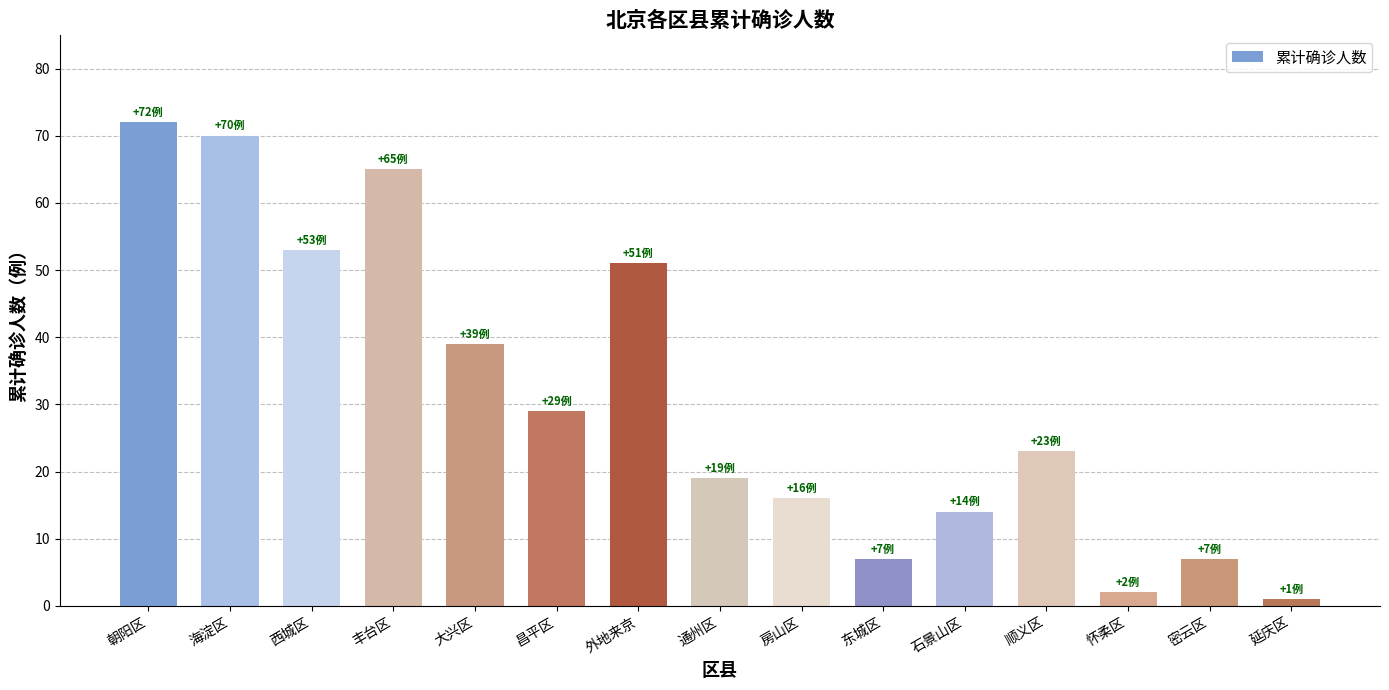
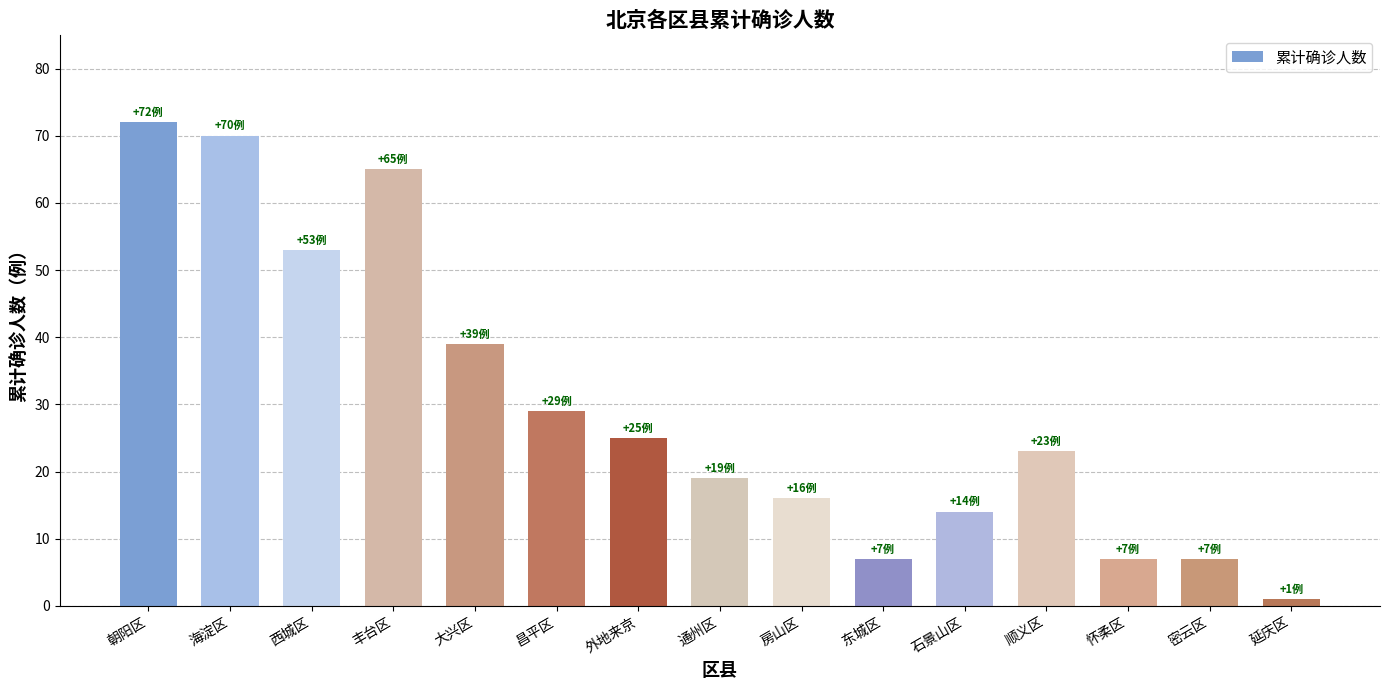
  {
    "朝阳区": "+72例",
    "海淀区": "+70例",
    "西城区": "+53例",
    "丰台区": "+65例",
    "大兴区": "+39例",
    "昌平区": "+29例",
-   "外地来京": "+51例",
+   "外地来京": "+25例",
    "通州区": "+19例",
    "房山区": "+16例",
    "东城区": "+7例",
    "石景山区": "+14例",
    "顺义区": "+23例",
-   "怀柔区": "+2例",
+   "怀柔区": "+7例",
    "密云区": "+7例",
    "延庆区": "+1例"
  }
